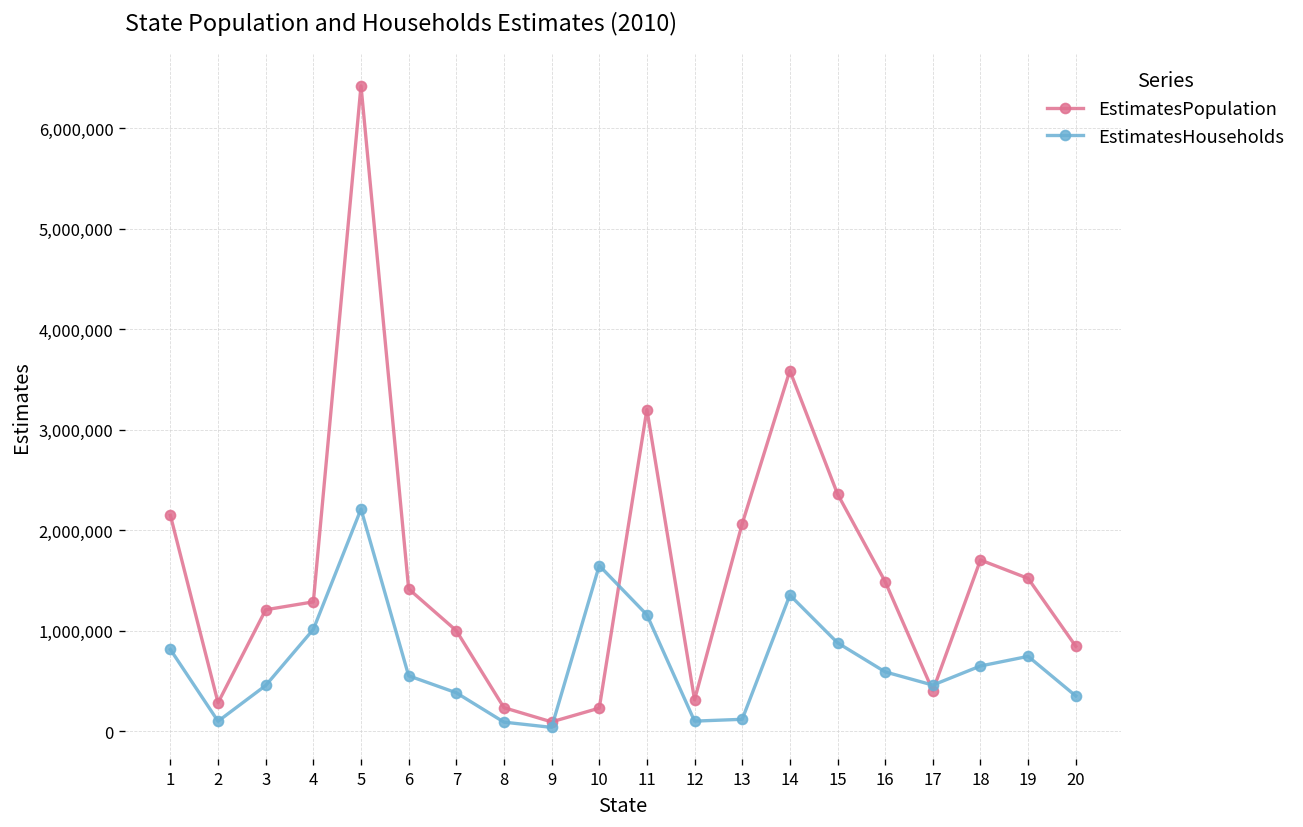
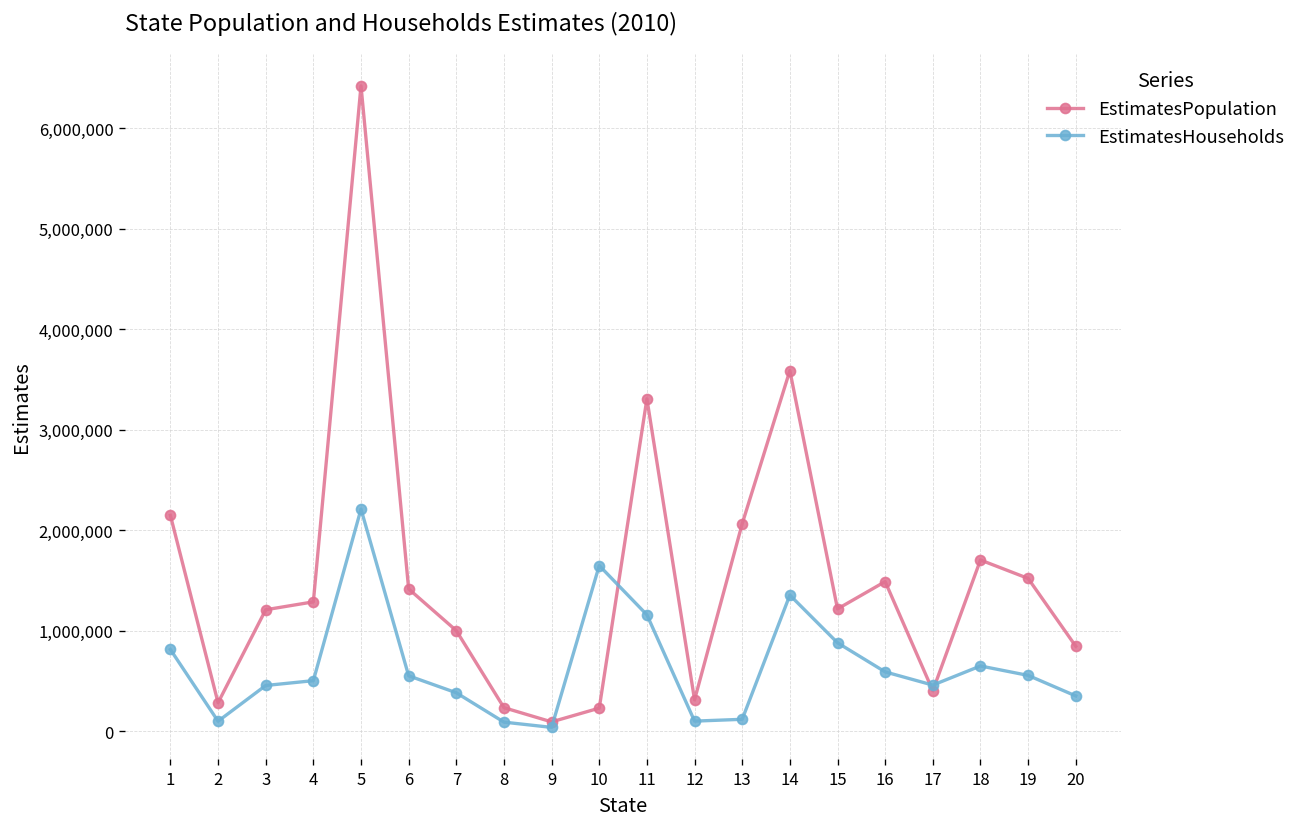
  {
    "EstimatesPopulation": {
      "1": "2,100,000",
      "2": "300,000",
      "3": "1,200,000",
      "4": "1,300,000",
      "5": "6,400,000",
      "6": "1,400,000",
      "7": "1,000,000",
      "8": "200,000",
      "9": "100,000",
      "10": "200,000",
-     "11": "3,200,000",
+     "11": "3,300,000",
      "12": "300,000",
      "13": "2,100,000",
      "14": "3,600,000",
-     "15": "2,400,000",
+     "15": "1,200,000",
      "16": "1,500,000",
      "17": "400,000",
      "18": "1,700,000",
      "19": "1,500,000",
      "20": "800,000"
    },
    "EstimatesHouseholds": {
      "1": "800,000",
      "2": "100,000",
      "3": "500,000",
-     "4": "1,000,000",
+     "4": "500,000",
      "5": "2,200,000",
      "6": "600,000",
      "7": "400,000",
      "8": "100,000",
      "9": "0",
      "10": "1,600,000",
      "11": "1,200,000",
      "12": "100,000",
      "13": "100,000",
      "14": "1,400,000",
      "15": "900,000",
      "16": "600,000",
      "17": "500,000",
      "18": "600,000",
-     "19": "700,000",
+     "19": "600,000",
      "20": "300,000"
    }
  }
